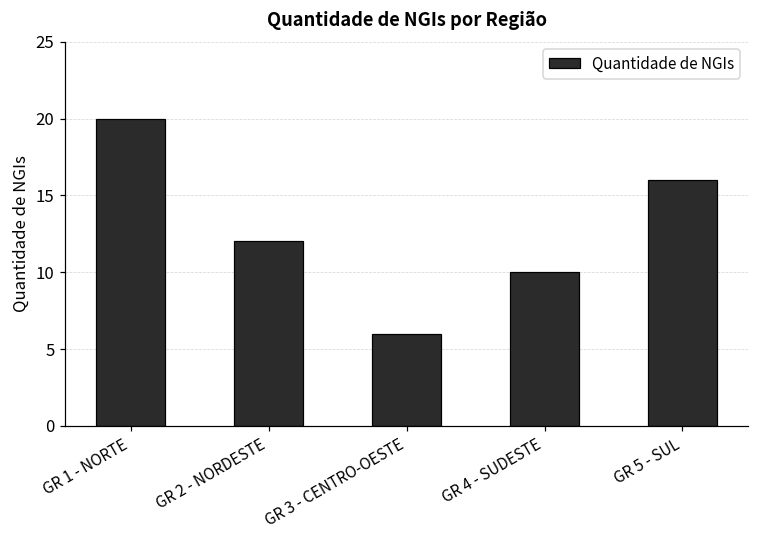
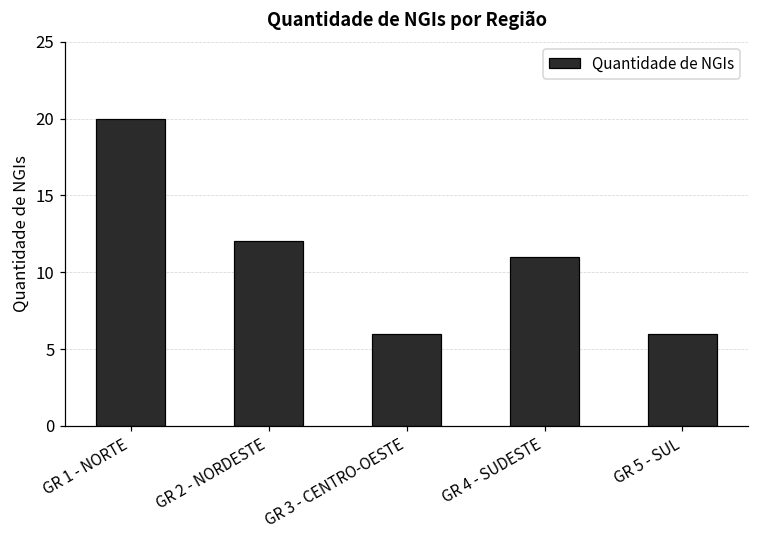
  {
    "GR 1 - NORTE": 20,
    "GR 2 - NORDESTE": 12,
    "GR 3 - CENTRO-OESTE": 6,
-   "GR 4 - SUDESTE": 10,
-   "GR 5 - SUL": 16
+   "GR 4 - SUDESTE": 11,
+   "GR 5 - SUL": 6
  }
